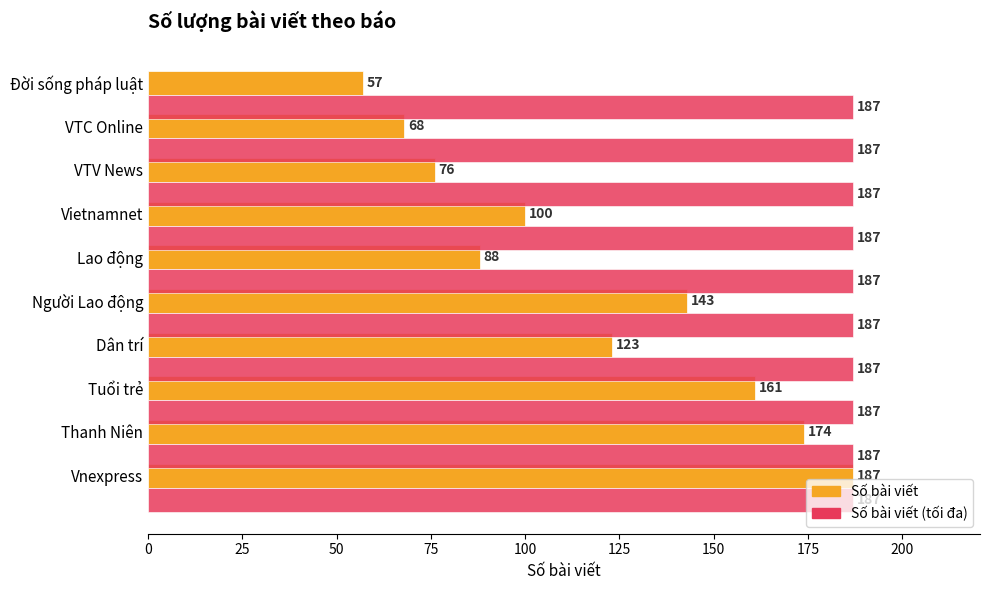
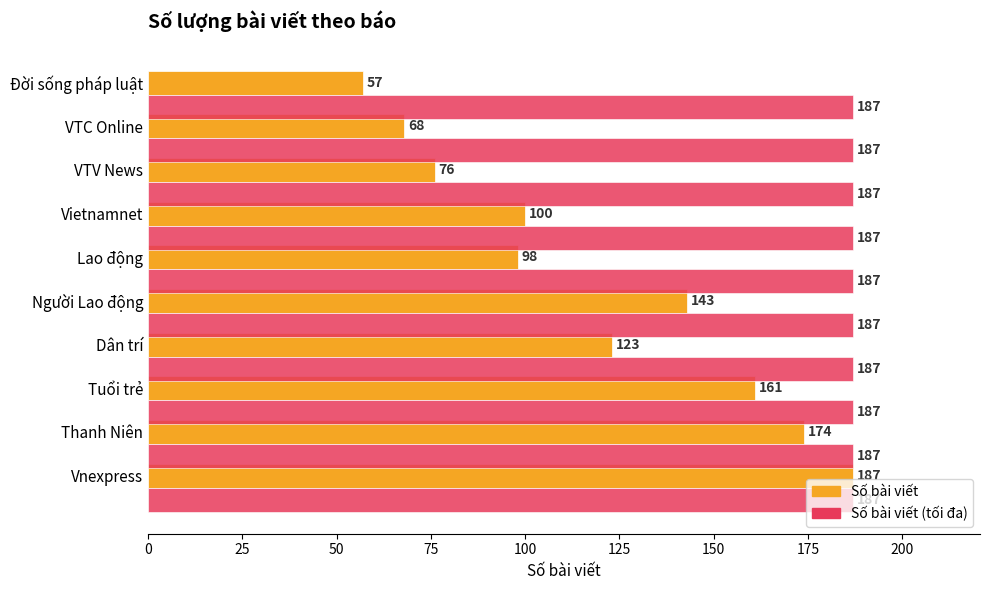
  {
    "Số bài viết": {
      "Đời sống pháp luật": 57,
      "VTC Online": 68,
      "VTV News": 76,
      "Vietnamnet": 100,
-     "Lao động": 88,
+     "Lao động": 98,
      "Người Lao động": 143,
      "Dân trí": 123,
      "Tuổi trẻ": 161,
      "Thanh Niên": 174
    }
  }
